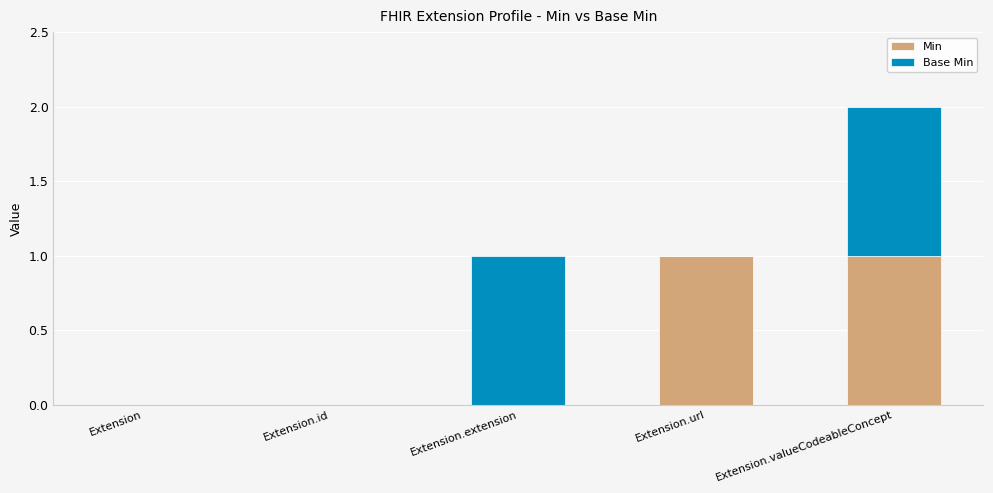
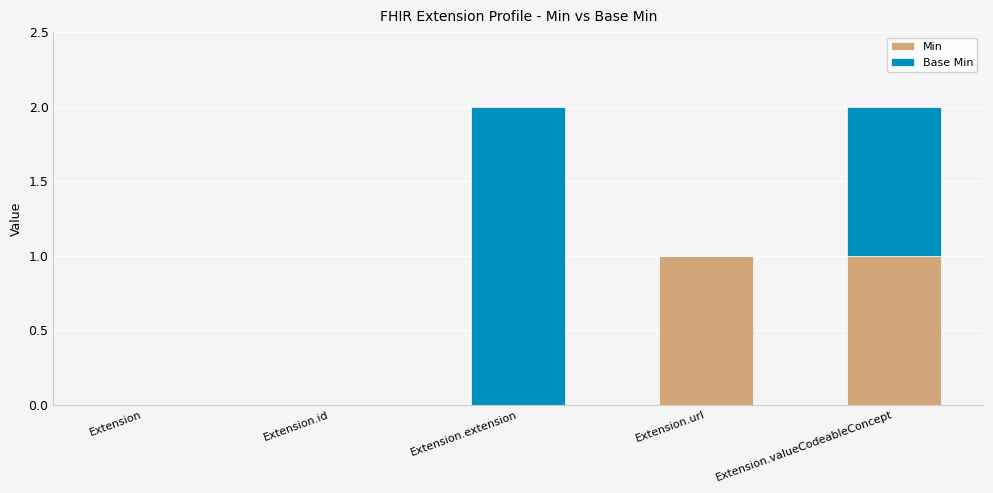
  {
    "Min": {
      "Extension": 0,
      "Extension.id": 0,
      "Extension.extension": 0,
      "Extension.url": 1,
      "Extension.valueCodeableConcept": 1
    },
    "Base Min": {
-     "Extension.extension": 1
+     "Extension.extension": 2
    }
  }
